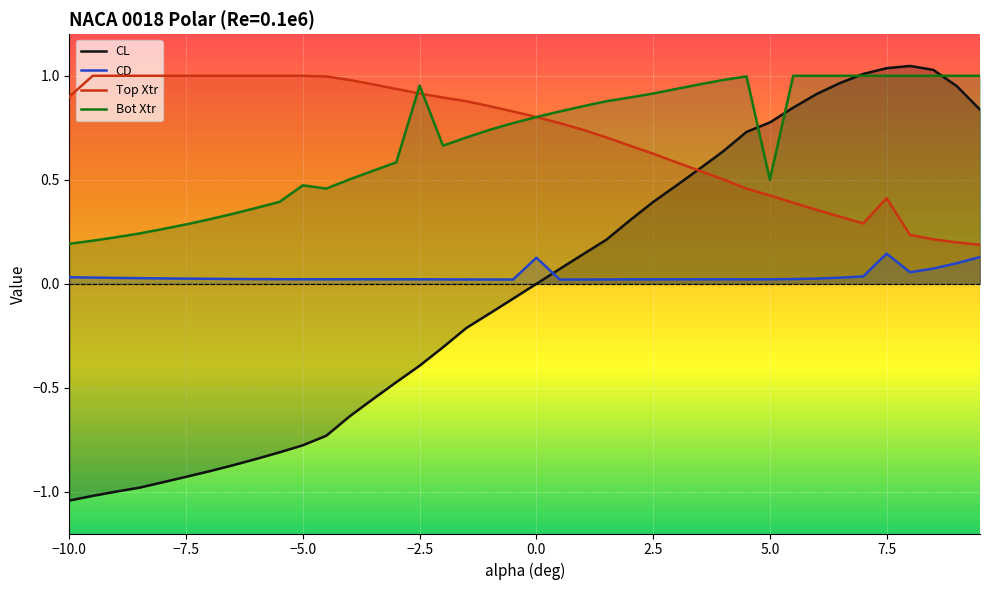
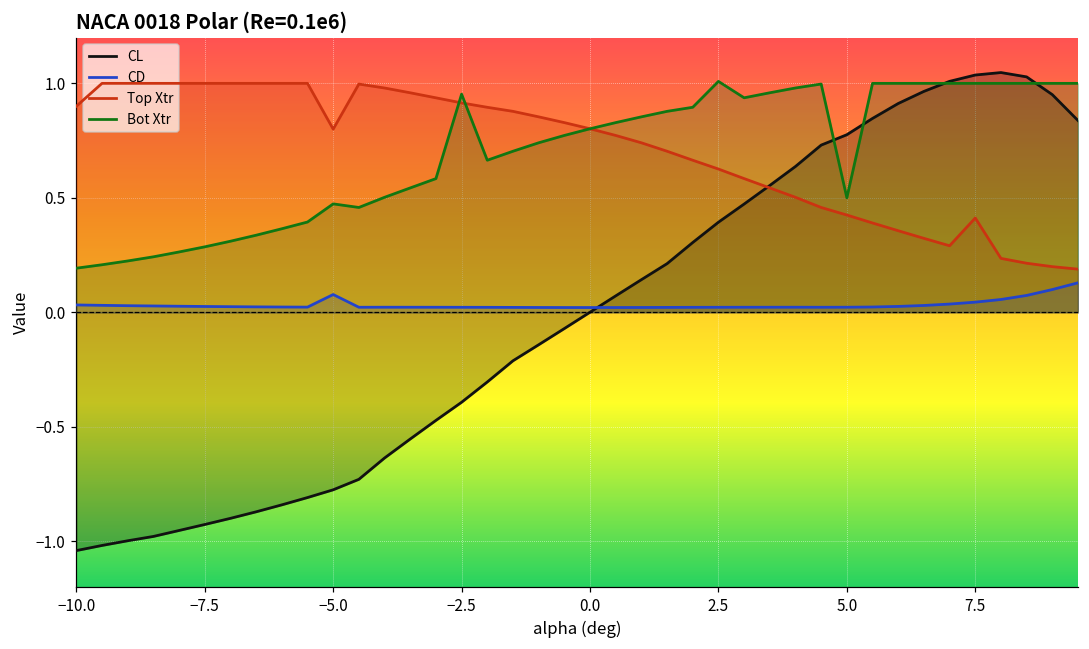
  {
    "CD": {
      "−10.0": 0.03,
      "−7.5": 0.03,
-     "−5.0": 0.02,
+     "−5.0": 0.08,
      "−2.5": 0.02,
-     "0.0": 0.13,
+     "0.0": 0.02,
      "2.5": 0.02,
      "5.0": 0.02,
-     "7.5": 0.15
+     "7.5": 0.04
    },
    "Top Xtr": {
      "−10.0": 0.9,
      "−7.5": 1.0,
-     "−5.0": 1.0,
+     "−5.0": 0.8,
      "−2.5": 0.91,
      "2.5": 0.63,
      "5.0": 0.42,
      "7.5": 0.4
    },
    "Bot Xtr": {
      "−10.0": 0.19,
      "−7.5": 0.29,
      "−5.0": 0.47,
      "−2.5": 0.95,
-     "2.5": 0.91,
+     "2.5": 1.01,
      "5.0": 0.50,
      "7.5": 1.00
    }
  }
